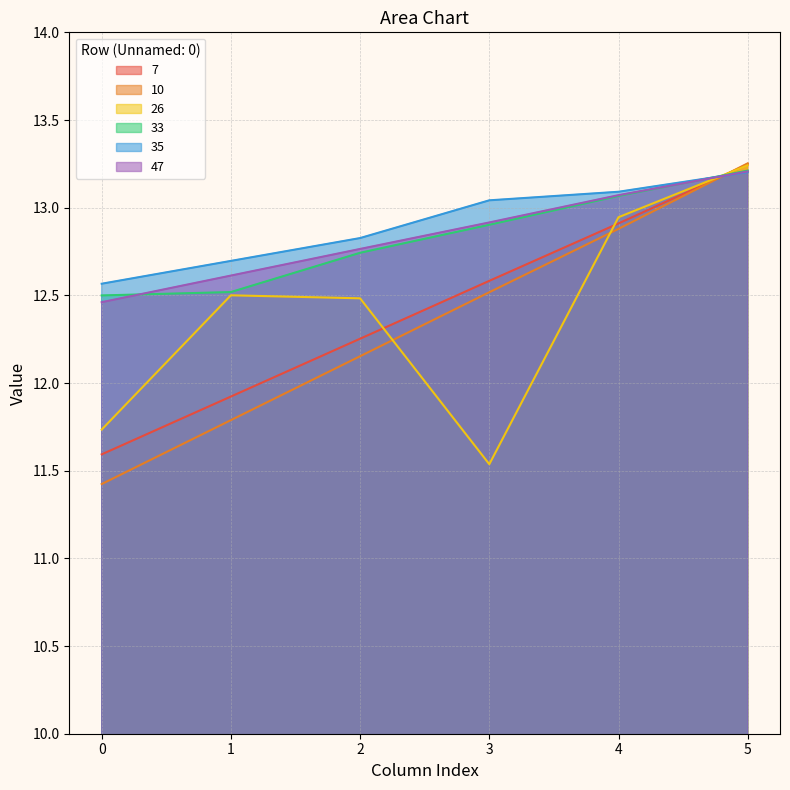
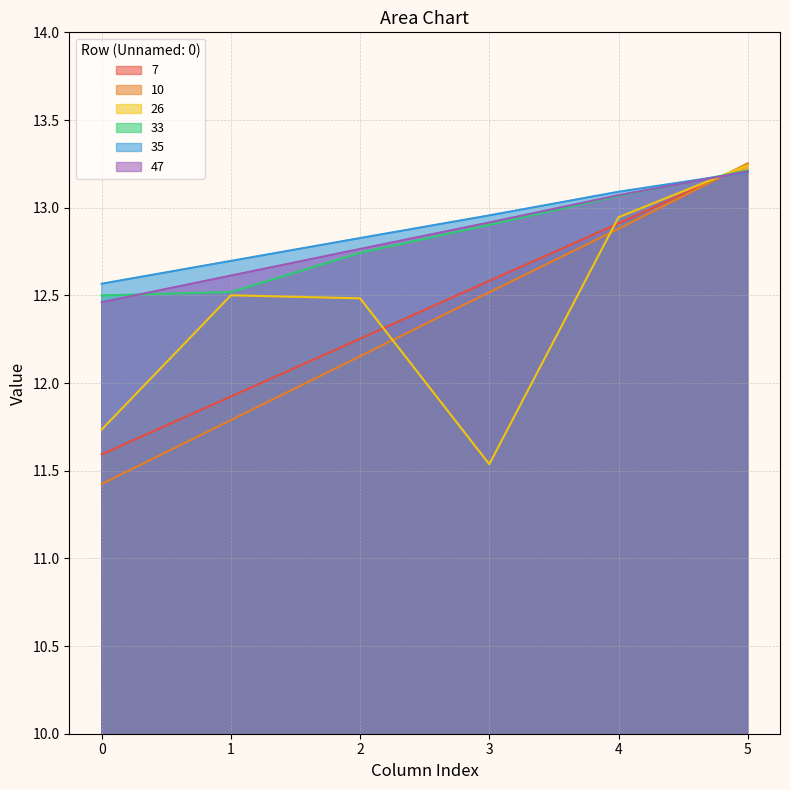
  {
    "26": {
      "0": 11.73,
      "1": 12.50,
      "2": 12.48,
      "3": 11.54,
      "4": 12.95
    },
    "33": {
      "0": 12.50,
      "1": 12.52,
      "2": 12.74
    },
    "35": {
      "0": 12.57,
      "1": 12.70,
      "2": 12.83,
-     "3": 13.04,
+     "3": 12.96,
      "4": 13.09
    },
    "47": {
      "0": 12.46,
      "1": 12.61,
      "2": 12.76
    }
  }
